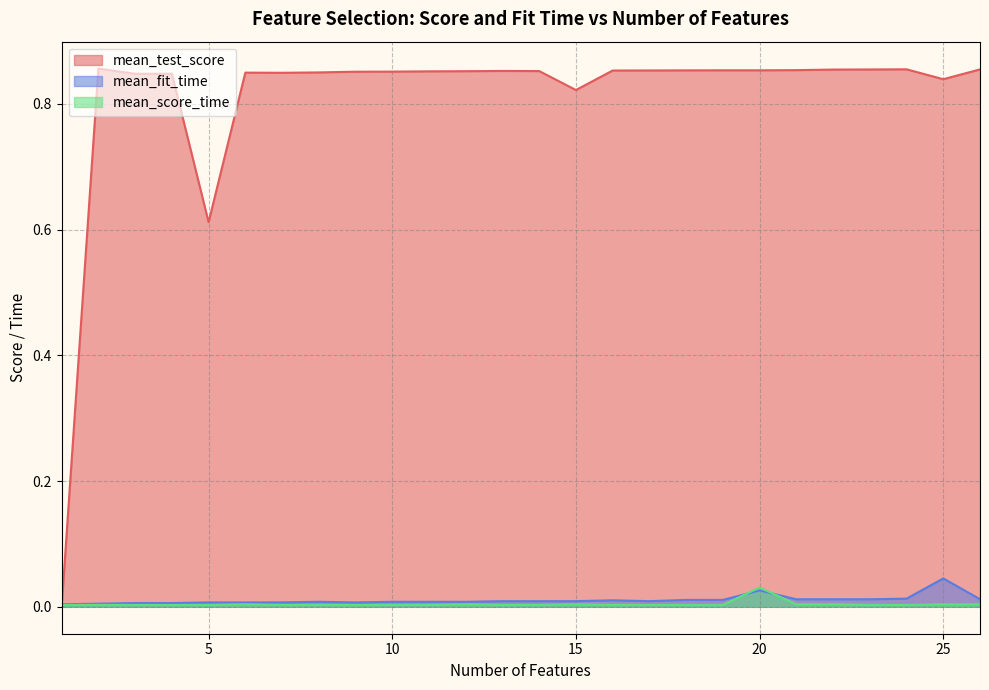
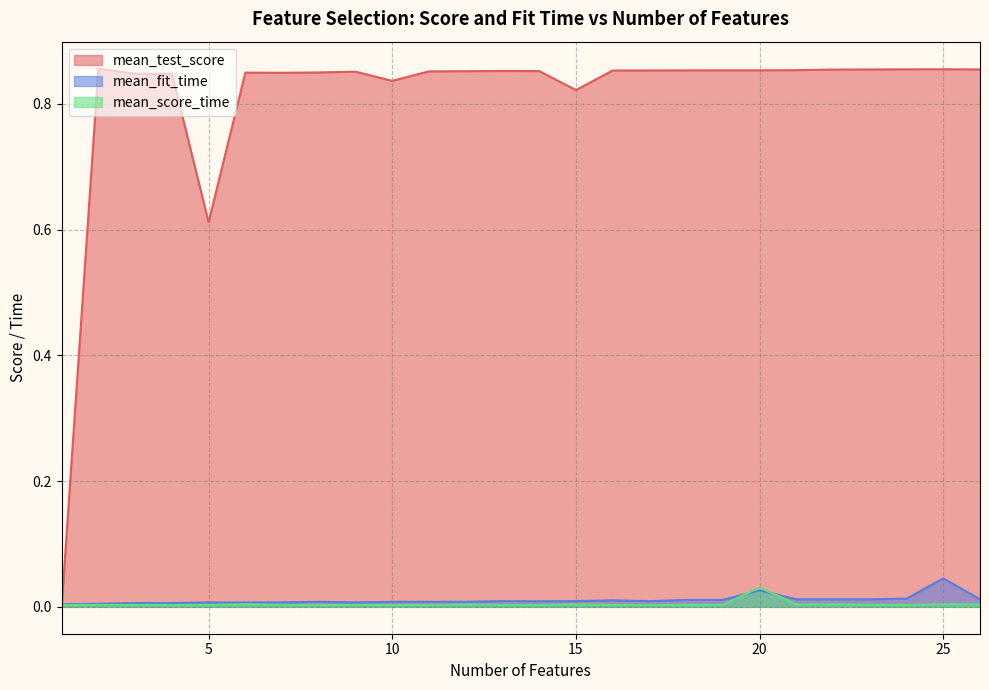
  {
    "mean_test_score": {
      "5": 0.61,
-     "10": 0.85,
+     "10": 0.84,
      "15": 0.82,
      "20": 0.85,
-     "25": 0.84
+     "25": 0.86
    },
    "mean_fit_time": {
      "10": 0.01,
      "15": 0.01,
      "20": 0.03,
      "25": 0.05
    },
    "mean_score_time": {
      "10": 0.00,
      "15": 0.00,
      "20": 0.03,
      "25": 0.00
    }
  }
